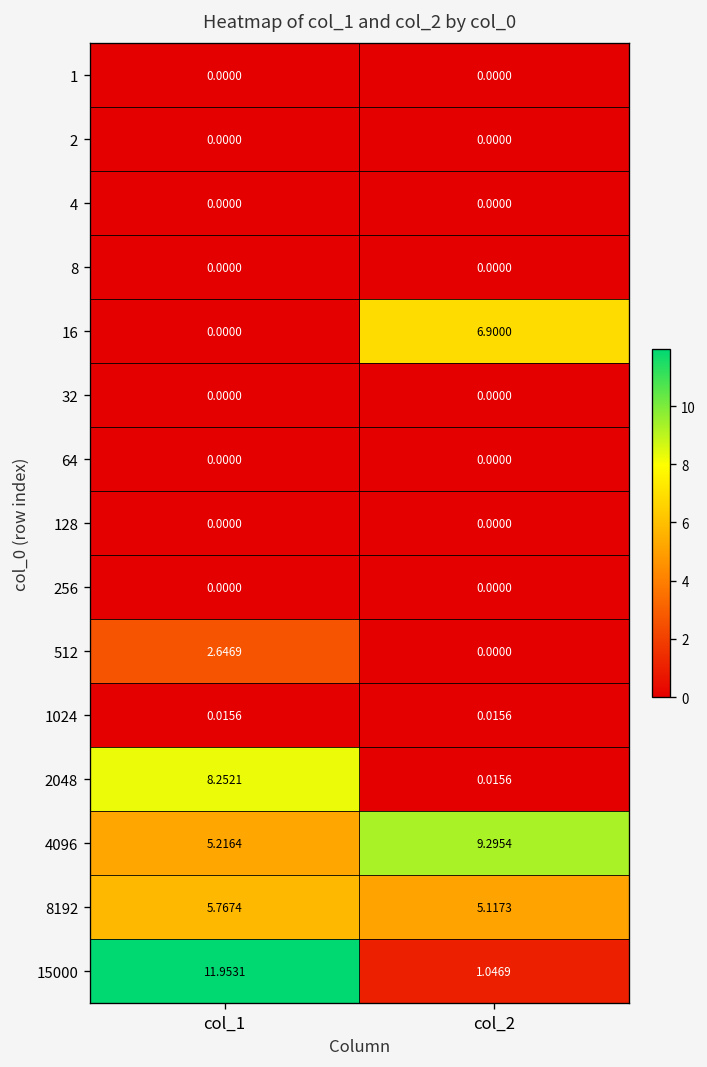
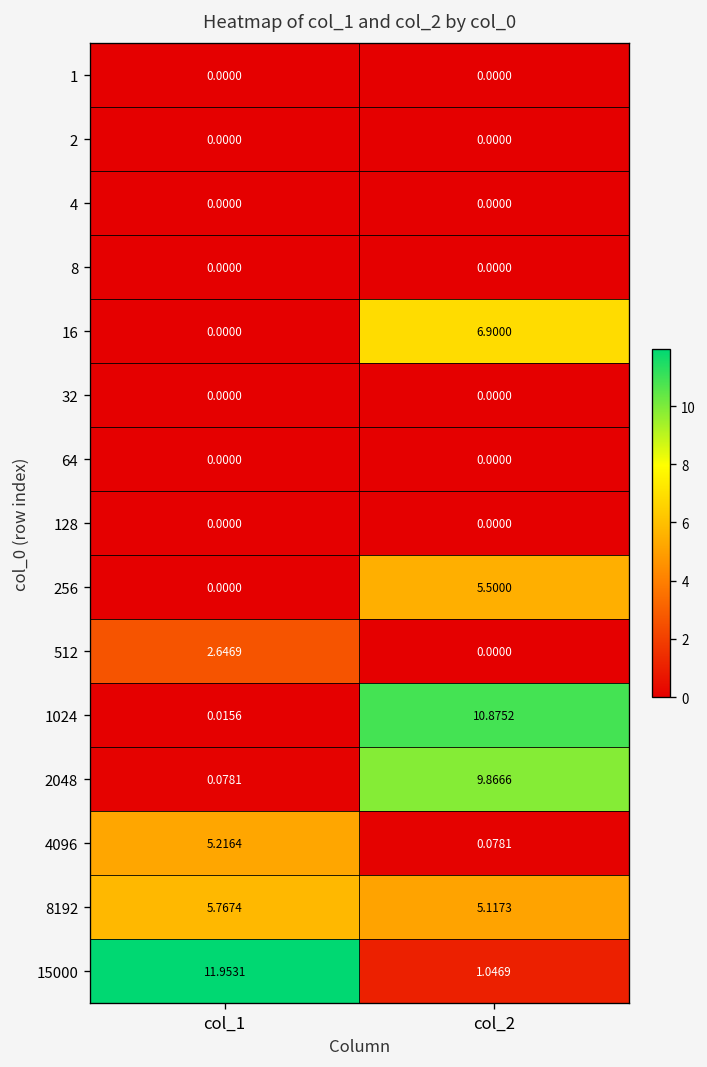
  {
    "1": {
      "col_1": 0.0000,
      "col_2": 0.0000
    },
    "2": {
      "col_1": 0.0000,
      "col_2": 0.0000
    },
    "4": {
      "col_1": 0.0000,
      "col_2": 0.0000
    },
    "8": {
      "col_1": 0.0000,
      "col_2": 0.0000
    },
    "16": {
      "col_1": 0.0000,
      "col_2": 6.9000
    },
    "32": {
      "col_1": 0.0000,
      "col_2": 0.0000
    },
    "64": {
      "col_1": 0.0000,
      "col_2": 0.0000
    },
    "128": {
      "col_1": 0.0000,
      "col_2": 0.0000
    },
    "256": {
      "col_1": 0.0000,
-     "col_2": 0.0000
+     "col_2": 5.5000
    },
    "512": {
      "col_1": 2.6469,
      "col_2": 0.0000
    },
    "1024": {
      "col_1": 0.0156,
-     "col_2": 0.0156
+     "col_2": 10.8752
    },
    "2048": {
-     "col_1": 8.2521,
-     "col_2": 0.0156
+     "col_1": 0.0781,
+     "col_2": 9.8666
    },
    "4096": {
      "col_1": 5.2164,
-     "col_2": 9.2954
+     "col_2": 0.0781
    },
    "8192": {
      "col_1": 5.7674,
      "col_2": 5.1173
    },
    "15000": {
      "col_1": 11.9531,
      "col_2": 1.0469
    }
  }
